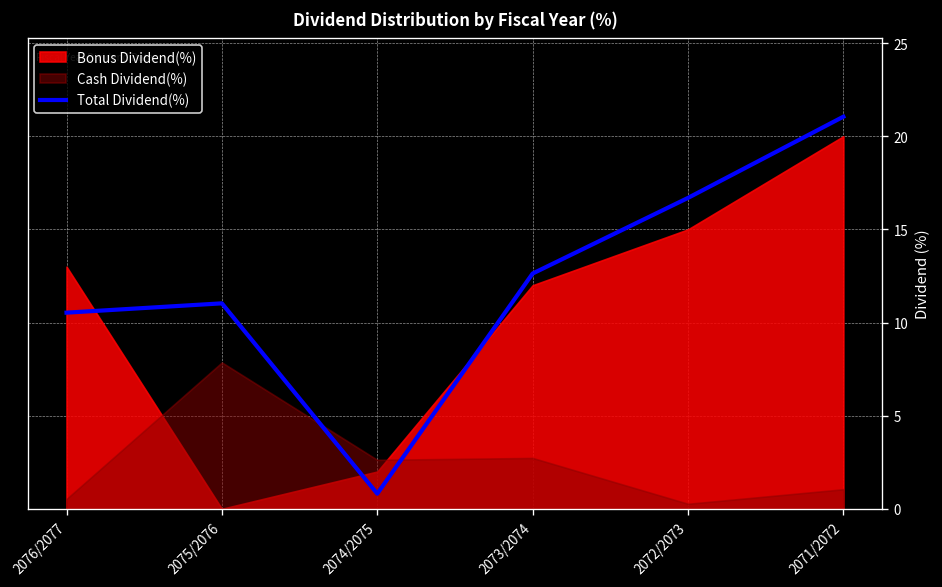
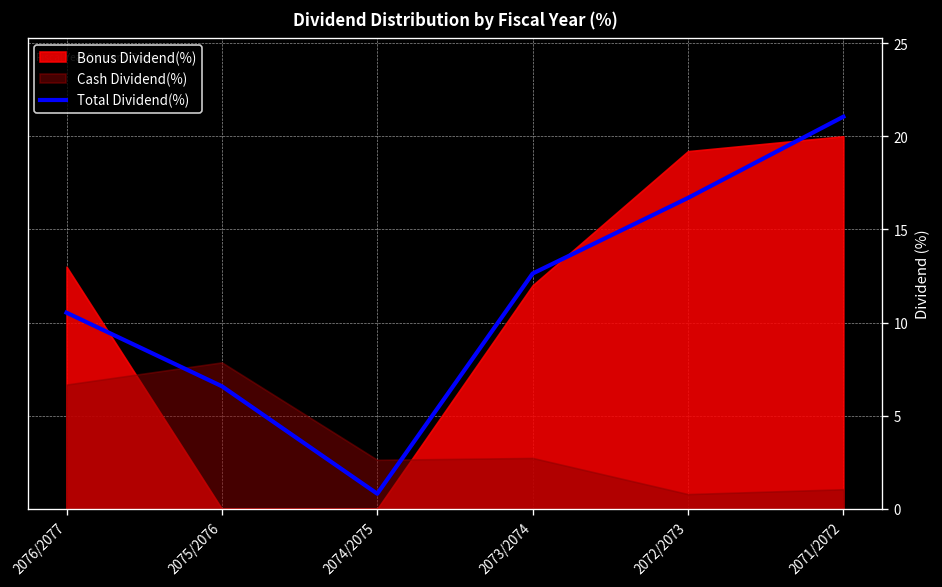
  {
    "Total Dividend(%)": {
      "2076/2077": 10.5,
-     "2075/2076": 11.0,
+     "2075/2076": 6.6,
      "2074/2075": 0.8,
      "2073/2074": 12.6,
      "2072/2073": 16.7,
      "2071/2072": 21.1
    },
    "Bonus Dividend(%)": {
      "2076/2077": 13.0,
      "2075/2076": 0.0,
-     "2074/2075": 2,
+     "2074/2075": 0,
      "2073/2074": 12.0,
-     "2072/2073": 15.0,
+     "2072/2073": 19.2,
      "2071/2072": 20.0
    },
    "Cash Dividend(%)": {
-     "2076/2077": 0.5,
+     "2076/2077": 6.7,
      "2075/2076": 7.9,
      "2074/2075": 2.6,
      "2073/2074": 2.7,
-     "2072/2073": 0.3,
+     "2072/2073": 0.8,
      "2071/2072": 1.1
    }
  }
